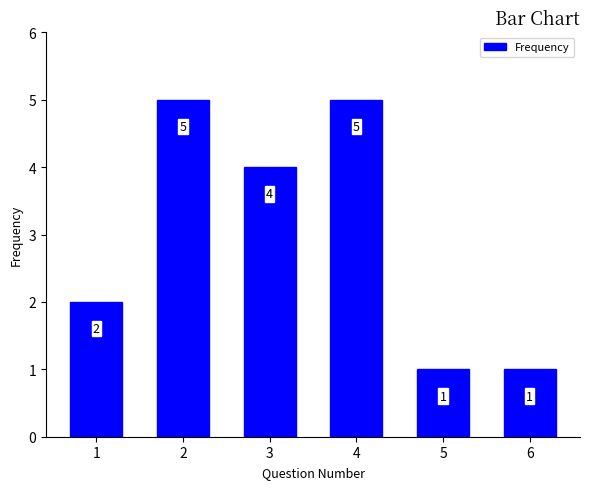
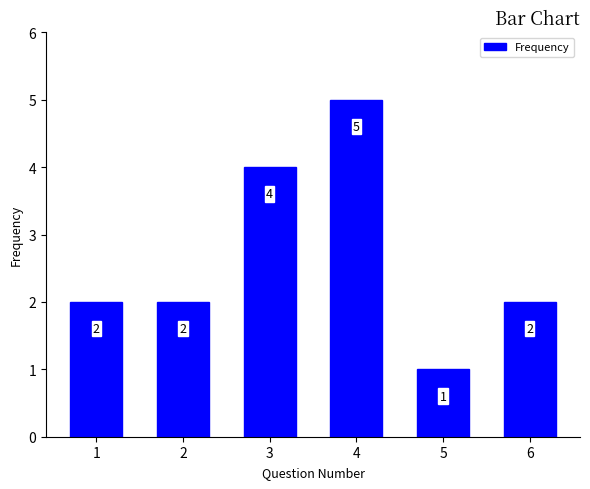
  {
-   "2": 5,
-   "6": 1
+   "2": 2,
+   "6": 2
  }
